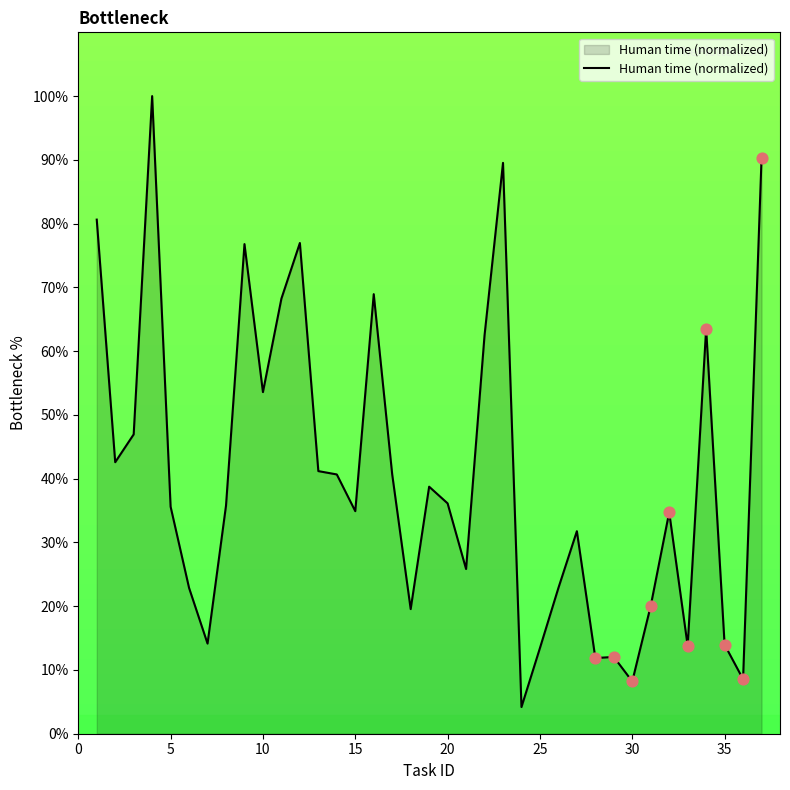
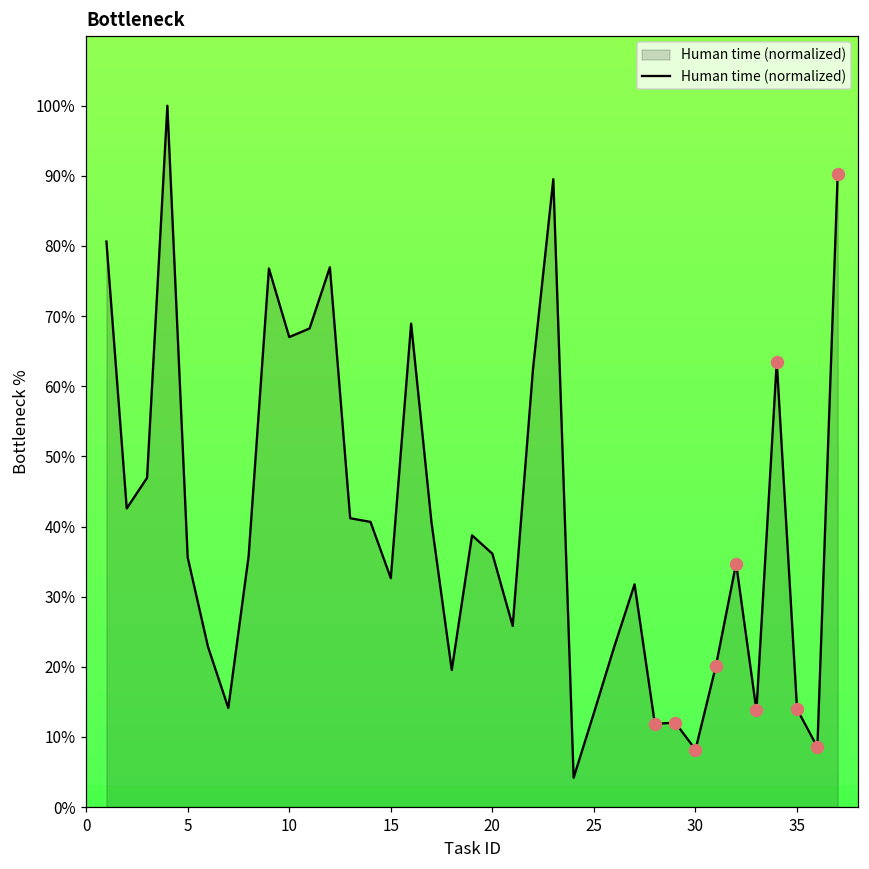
  {
    "Human time (normalized)": {
      "5": "36%",
-     "10": "54%",
-     "15": "35%",
+     "10": "67%",
+     "15": "33%",
      "20": "36%",
      "25": "13%"
    }
  }
